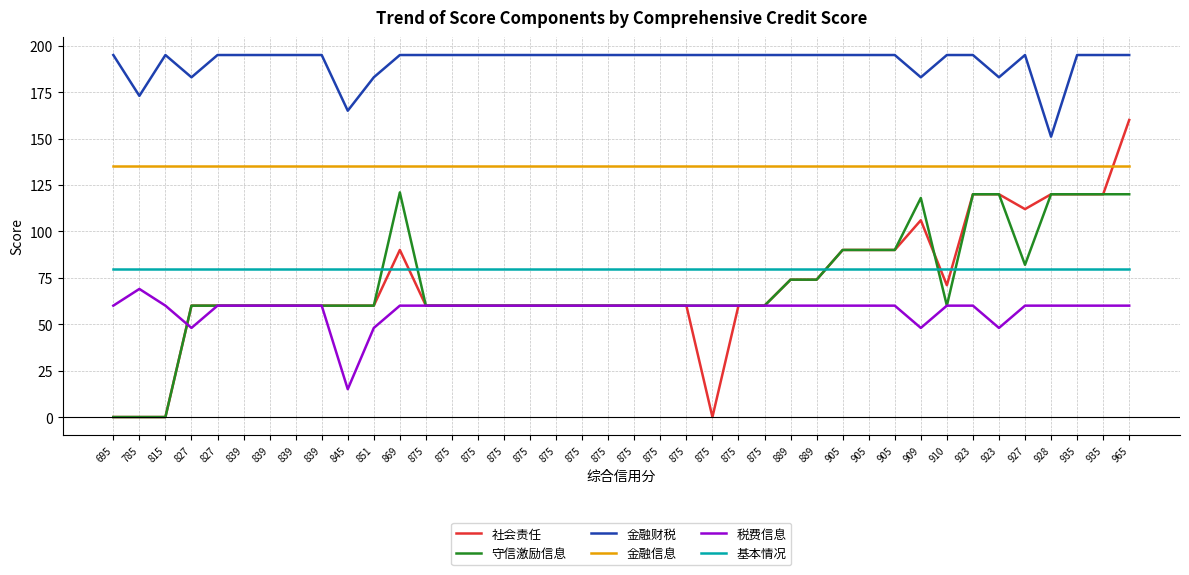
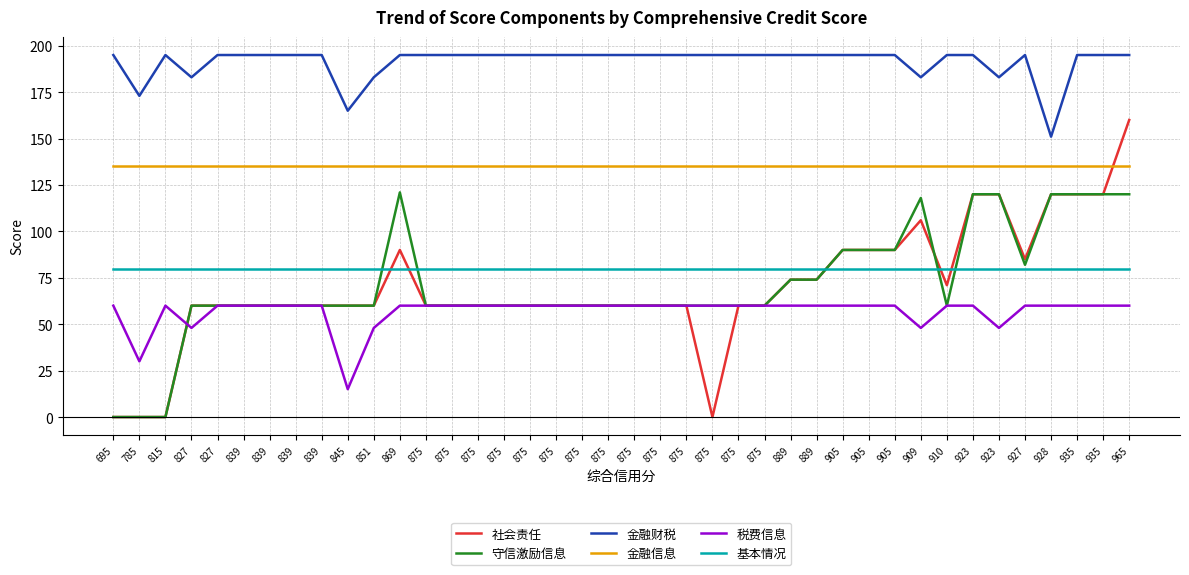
  {
    "社会责任": {
      "869": 90,
      "909": 106,
      "910": 71,
-     "927": 112,
+     "927": 85,
      "965": 160
    },
    "守信激励信息": {
      "869": 121,
      "909": 118,
      "927": 82,
      "965": 120
    },
    "金融财税": {
      "695": 195,
      "785": 173,
      "815": 195,
      "845": 165,
      "851": 183,
      "869": 195,
      "909": 183,
      "910": 195,
      "927": 195,
      "928": 151,
      "965": 195
    },
    "金融信息": {
      "695": 135,
      "785": 135,
      "815": 135,
      "845": 135,
      "851": 135,
      "869": 135,
      "909": 135,
      "910": 135,
      "927": 135,
      "928": 135,
      "965": 135
    },
    "税费信息": {
      "695": 60,
-     "785": 69,
+     "785": 30,
      "815": 60,
      "845": 15,
      "851": 48,
      "869": 60,
      "909": 48,
      "927": 60,
      "928": 60,
      "965": 60
    },
    "基本情况": {
      "695": 80,
      "785": 80,
      "815": 80,
      "845": 80,
      "851": 80,
      "869": 80,
      "909": 80,
      "910": 80,
      "927": 80,
      "928": 80,
      "965": 80
    }
  }
